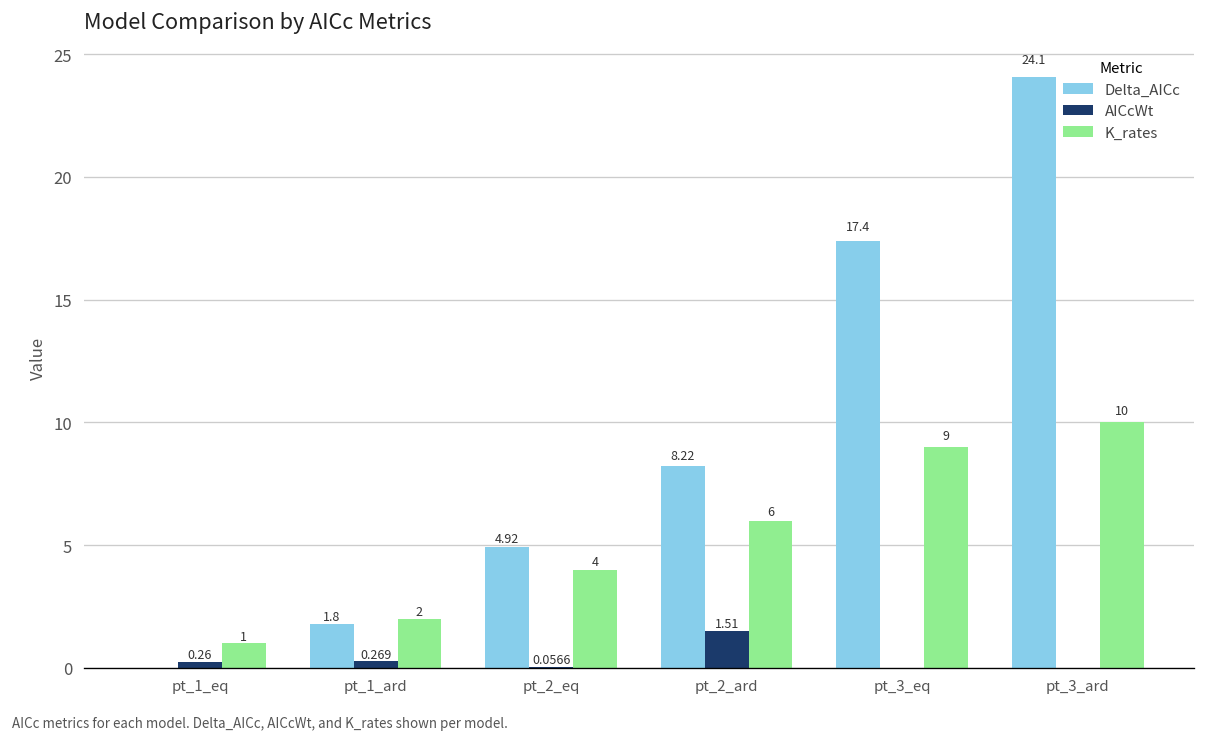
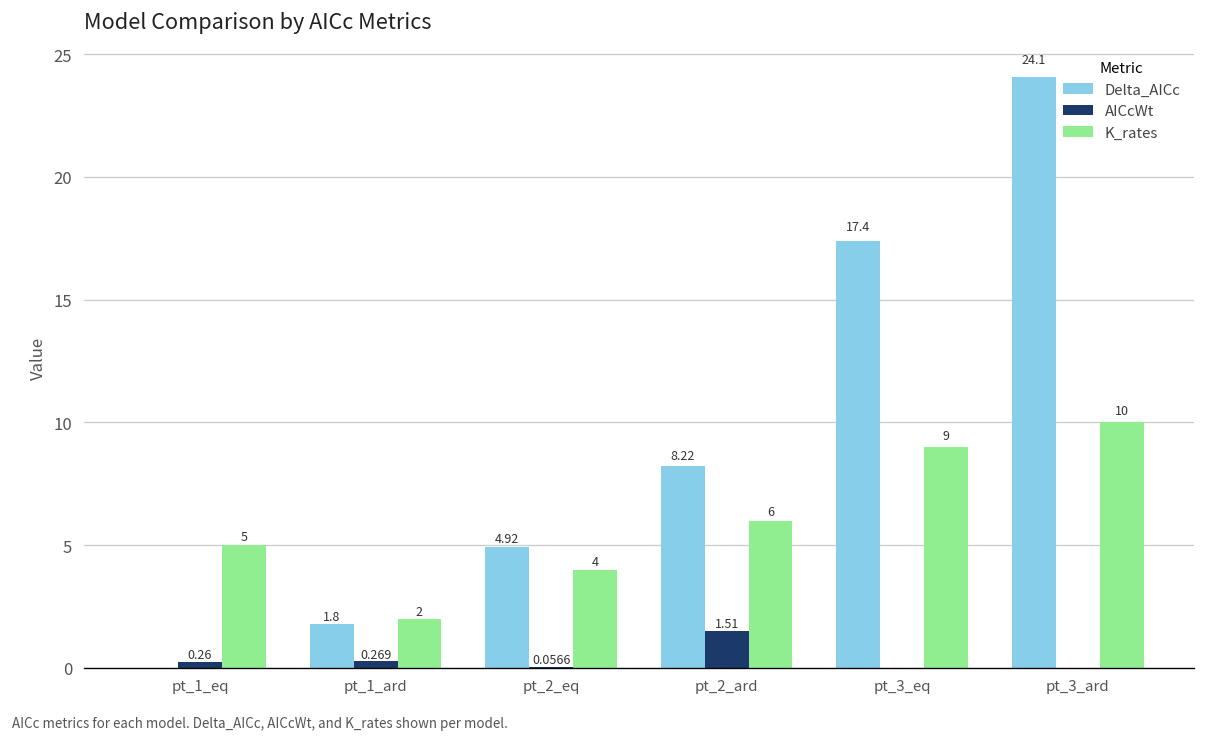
  {
    "Delta_AICc": {
      "pt_1_ard": 1.8,
      "pt_2_eq": 4.92,
      "pt_2_ard": 8.22,
      "pt_3_eq": 17.4,
      "pt_3_ard": 24.1
    },
    "AICcWt": {
      "pt_1_eq": 0.26,
      "pt_1_ard": 0.269,
      "pt_2_eq": 0.0566,
      "pt_2_ard": 1.51
    },
    "K_rates": {
-     "pt_1_eq": 1,
+     "pt_1_eq": 5,
      "pt_1_ard": 2,
      "pt_2_eq": 4,
      "pt_2_ard": 6,
      "pt_3_eq": 9,
      "pt_3_ard": 10
    }
  }
